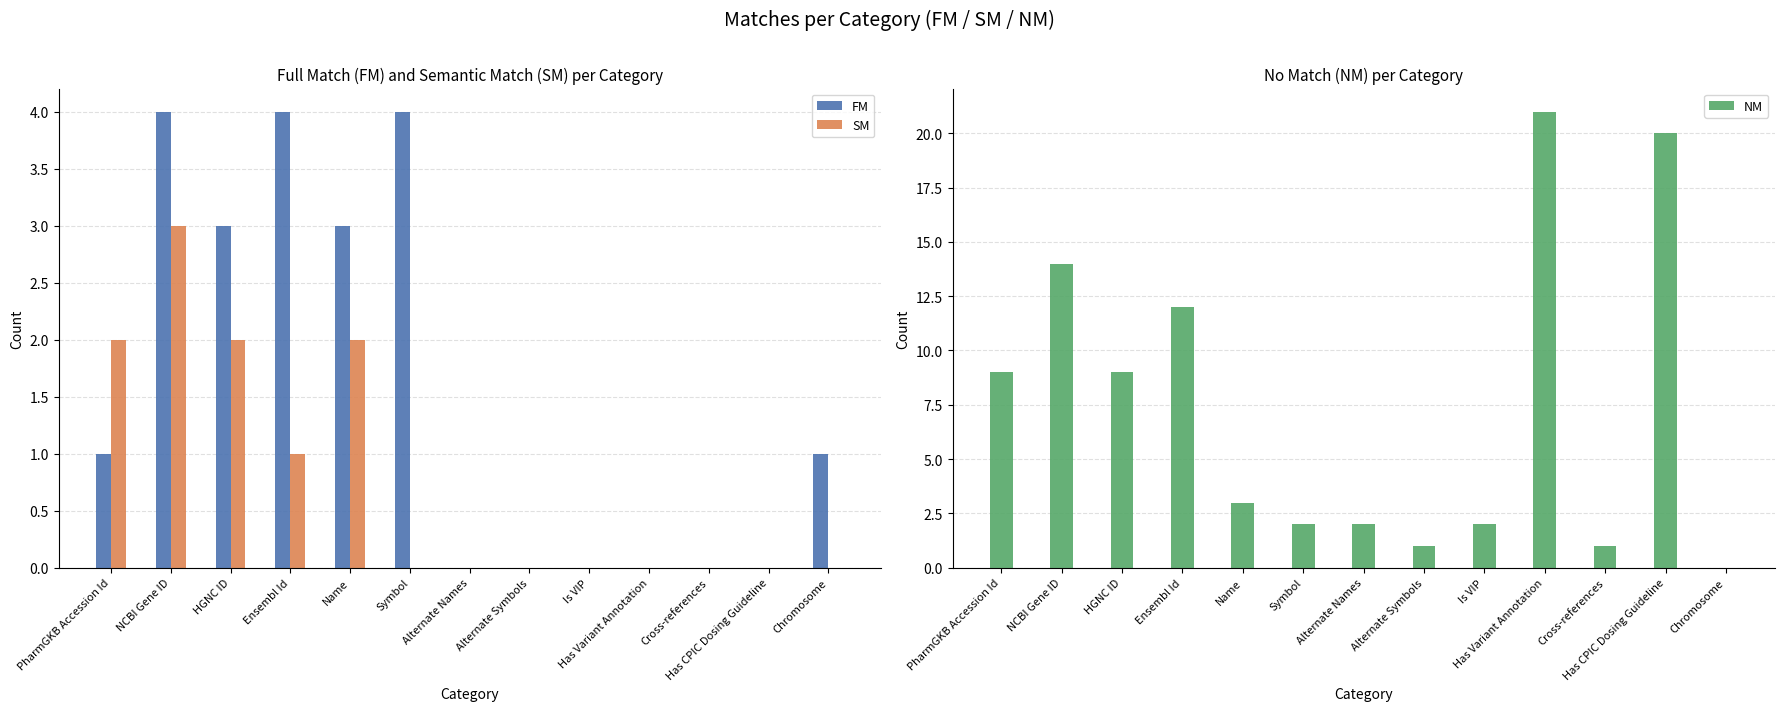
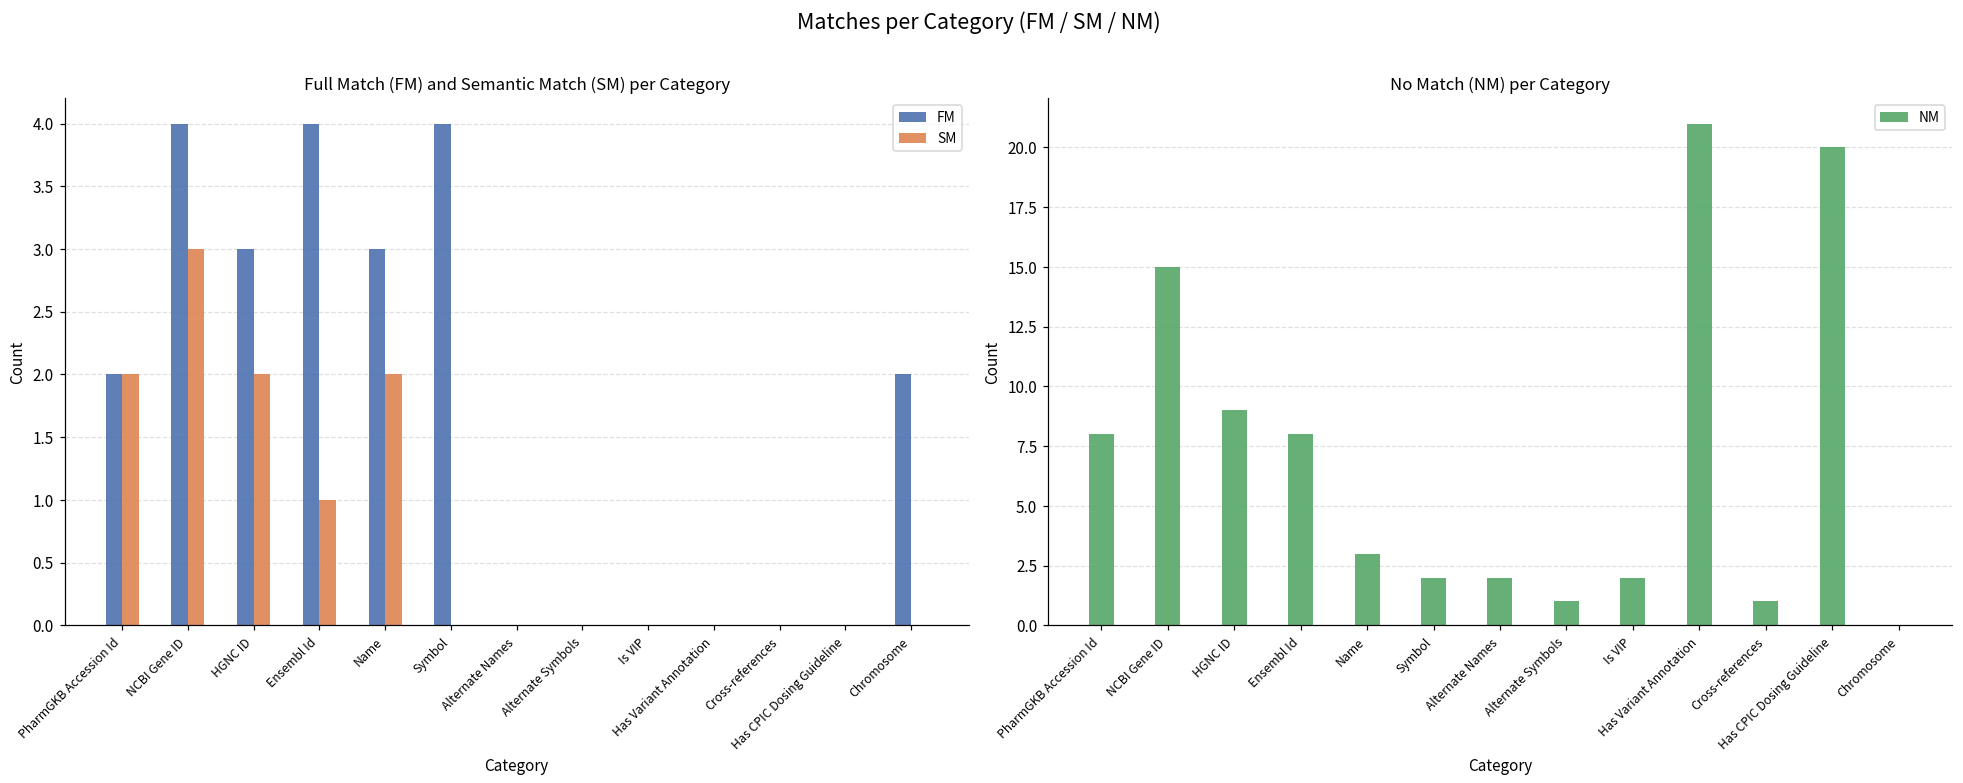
  {
    "Full Match (FM) and Semantic Match (SM) per Category": {
      "FM": {
-       "PharmGKB Accession Id": 1,
+       "PharmGKB Accession Id": 2,
        "NCBI Gene ID": 4,
        "HGNC ID": 3,
        "Ensembl Id": 4,
        "Name": 3,
        "Symbol": 4,
        "Alternate Names": 0,
        "Alternate Symbols": 0,
        "Is VIP": 0,
        "Has Variant Annotation": 0,
        "Cross-references": 0,
        "Has CPIC Dosing Guideline": 0,
-       "Chromosome": 1
+       "Chromosome": 2
      },
      "SM": {
        "PharmGKB Accession Id": 2,
        "NCBI Gene ID": 3,
        "HGNC ID": 2,
        "Ensembl Id": 1,
        "Name": 2,
        "Symbol": 0,
        "Alternate Names": 0,
        "Alternate Symbols": 0,
        "Is VIP": 0,
        "Has Variant Annotation": 0,
        "Cross-references": 0,
        "Has CPIC Dosing Guideline": 0,
        "Chromosome": 0
      }
    },
    "No Match (NM) per Category": {
-     "PharmGKB Accession Id": 9,
-     "NCBI Gene ID": 14,
+     "PharmGKB Accession Id": 8,
+     "NCBI Gene ID": 15,
      "HGNC ID": 9,
-     "Ensembl Id": 12,
+     "Ensembl Id": 8,
      "Name": 3,
      "Symbol": 2,
      "Alternate Names": 2,
      "Alternate Symbols": 1,
      "Is VIP": 2,
      "Has Variant Annotation": 21,
      "Cross-references": 1,
      "Has CPIC Dosing Guideline": 20,
      "Chromosome": 0
    }
  }
